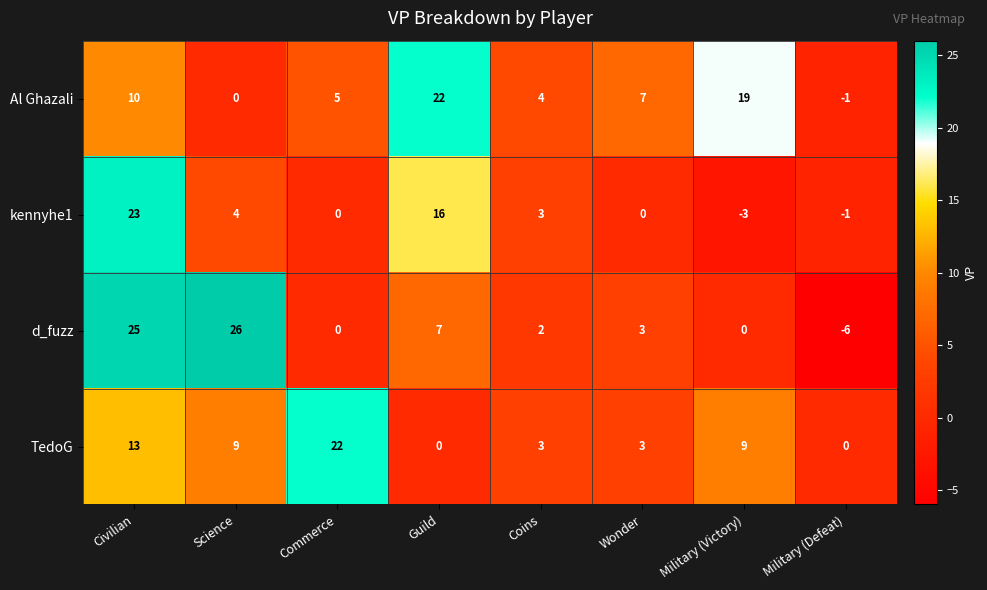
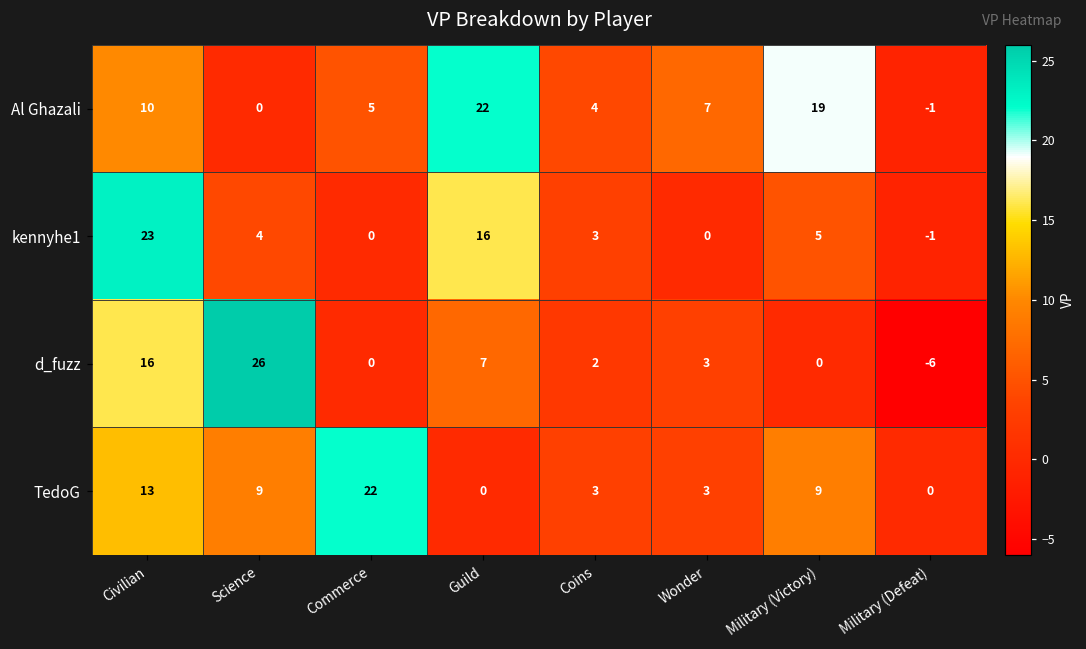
  {
    "Al Ghazali": {
      "Civilian": 10,
      "Science": 0,
      "Commerce": 5,
      "Guild": 22,
      "Coins": 4,
      "Wonder": 7,
      "Military (Victory)": 19,
      "Military (Defeat)": -1
    },
    "kennyhe1": {
      "Civilian": 23,
      "Science": 4,
      "Commerce": 0,
      "Guild": 16,
      "Coins": 3,
      "Wonder": 0,
-     "Military (Victory)": -3,
+     "Military (Victory)": 5,
      "Military (Defeat)": -1
    },
    "d_fuzz": {
-     "Civilian": 25,
+     "Civilian": 16,
      "Science": 26,
      "Commerce": 0,
      "Guild": 7,
      "Coins": 2,
      "Wonder": 3,
      "Military (Victory)": 0,
      "Military (Defeat)": -6
    },
    "TedoG": {
      "Civilian": 13,
      "Science": 9,
      "Commerce": 22,
      "Guild": 0,
      "Coins": 3,
      "Wonder": 3,
      "Military (Victory)": 9,
      "Military (Defeat)": 0
    }
  }
